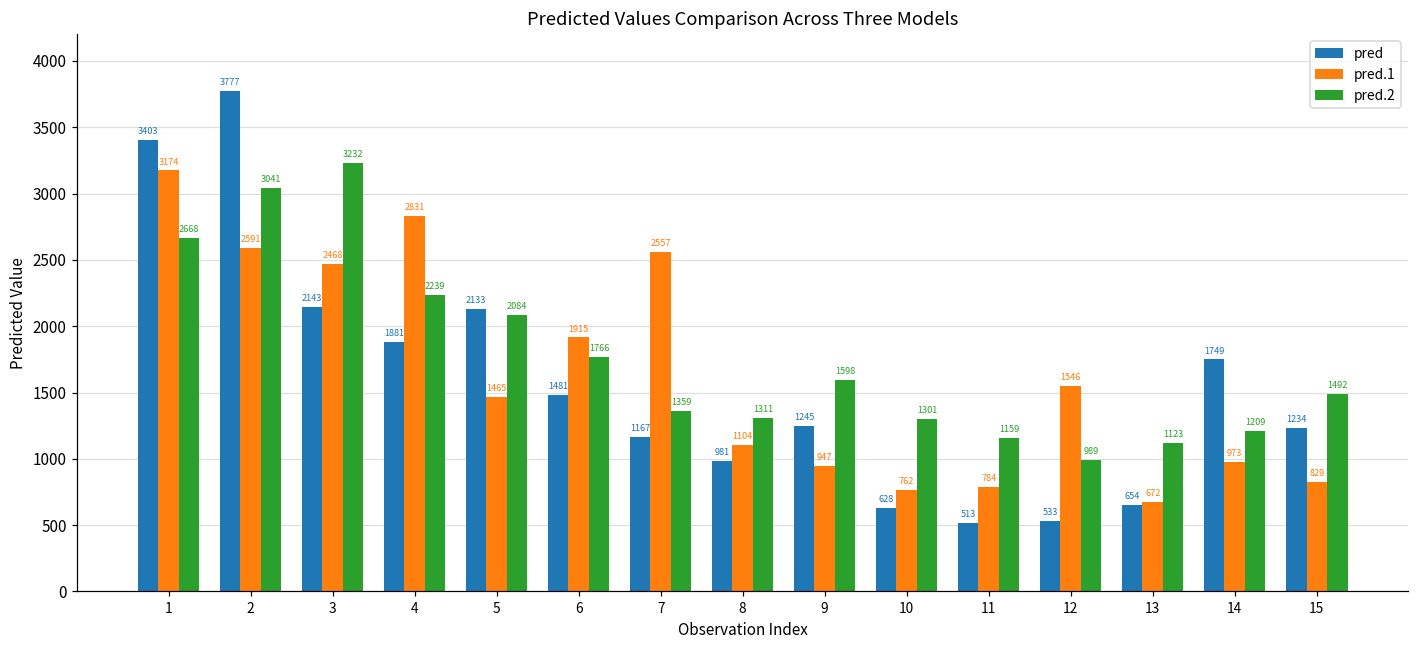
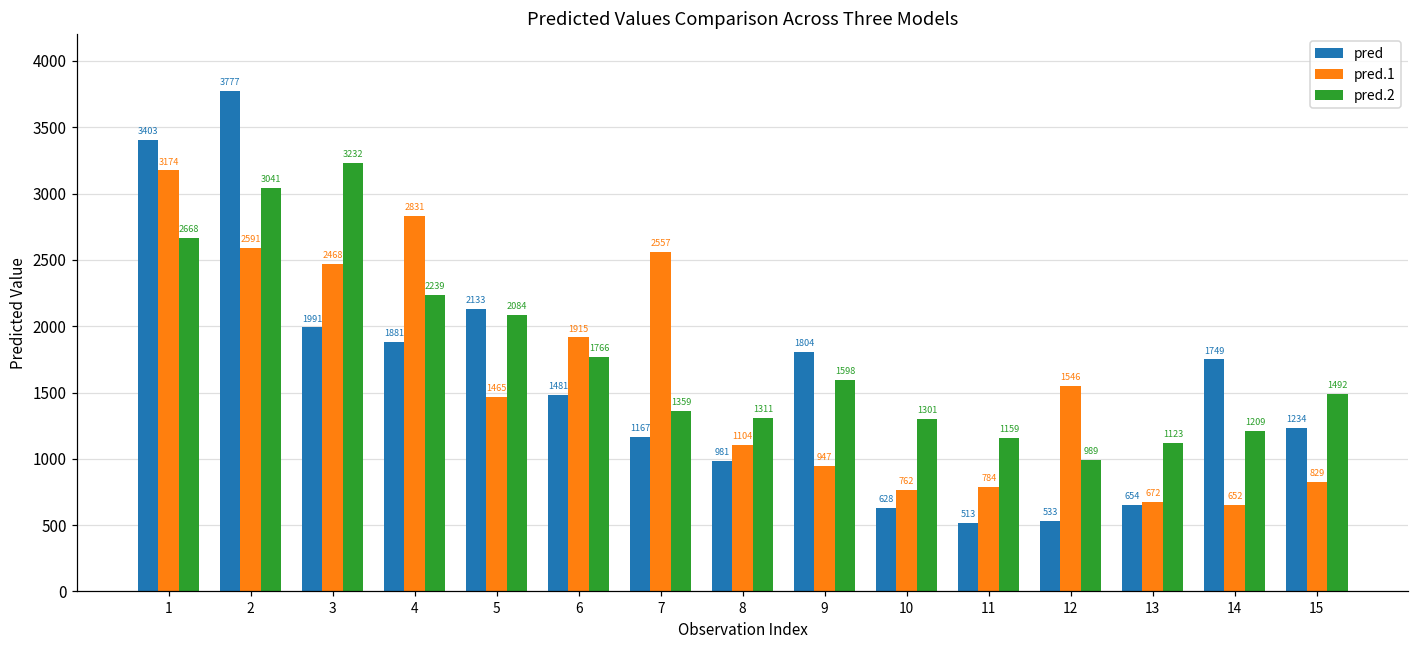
  {
    "pred": {
      "1": 3403,
      "2": 3777,
-     "3": 2143,
+     "3": 1991,
      "4": 1881,
      "5": 2133,
      "6": 1481,
      "7": 1167,
      "8": 981,
-     "9": 1245,
+     "9": 1804,
      "10": 628,
      "11": 513,
      "12": 533,
      "13": 654,
      "14": 1749,
      "15": 1234
    },
    "pred.1": {
      "1": 3174,
      "2": 2591,
      "3": 2468,
      "4": 2831,
      "5": 1465,
      "6": 1915,
      "7": 2557,
      "8": 1104,
      "9": 947,
      "10": 762,
      "11": 784,
      "12": 1546,
      "13": 672,
-     "14": 973,
+     "14": 652,
      "15": 829
    },
    "pred.2": {
      "1": 2668,
      "2": 3041,
      "3": 3232,
      "4": 2239,
      "5": 2084,
      "6": 1766,
      "7": 1359,
      "8": 1311,
      "9": 1598,
      "10": 1301,
      "11": 1159,
      "12": 989,
      "13": 1123,
      "14": 1209,
      "15": 1492
    }
  }
